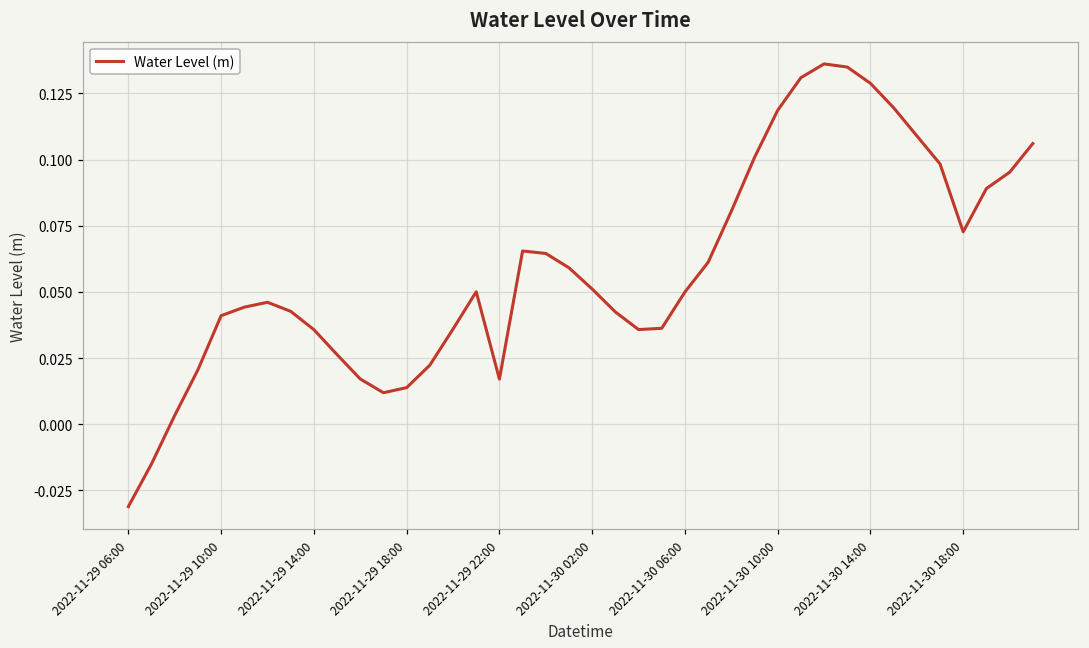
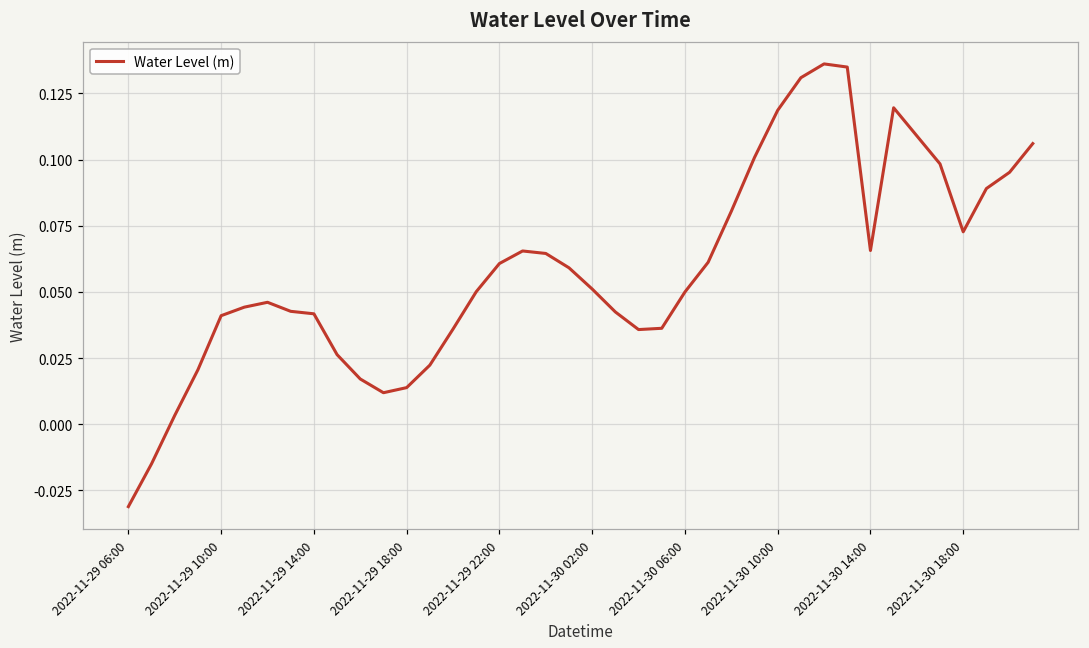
  {
    "2022-11-29 06:00": -0.031,
    "2022-11-29 10:00": 0.041,
-   "2022-11-29 14:00": 0.036,
+   "2022-11-29 14:00": 0.042,
    "2022-11-29 18:00": 0.014,
-   "2022-11-29 22:00": 0.017,
+   "2022-11-29 22:00": 0.061,
    "2022-11-30 02:00": 0.051,
    "2022-11-30 06:00": 0.050,
    "2022-11-30 10:00": 0.119,
-   "2022-11-30 14:00": 0.129,
+   "2022-11-30 14:00": 0.066,
    "2022-11-30 18:00": 0.073
  }
